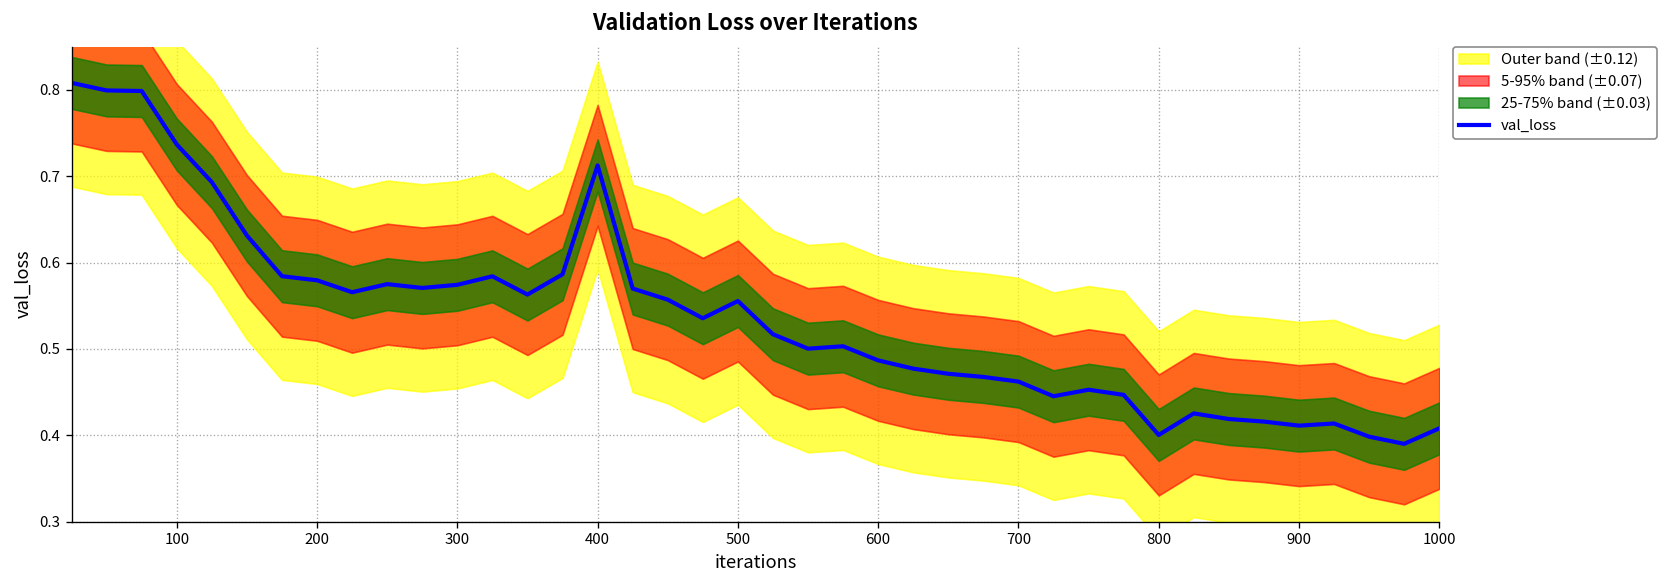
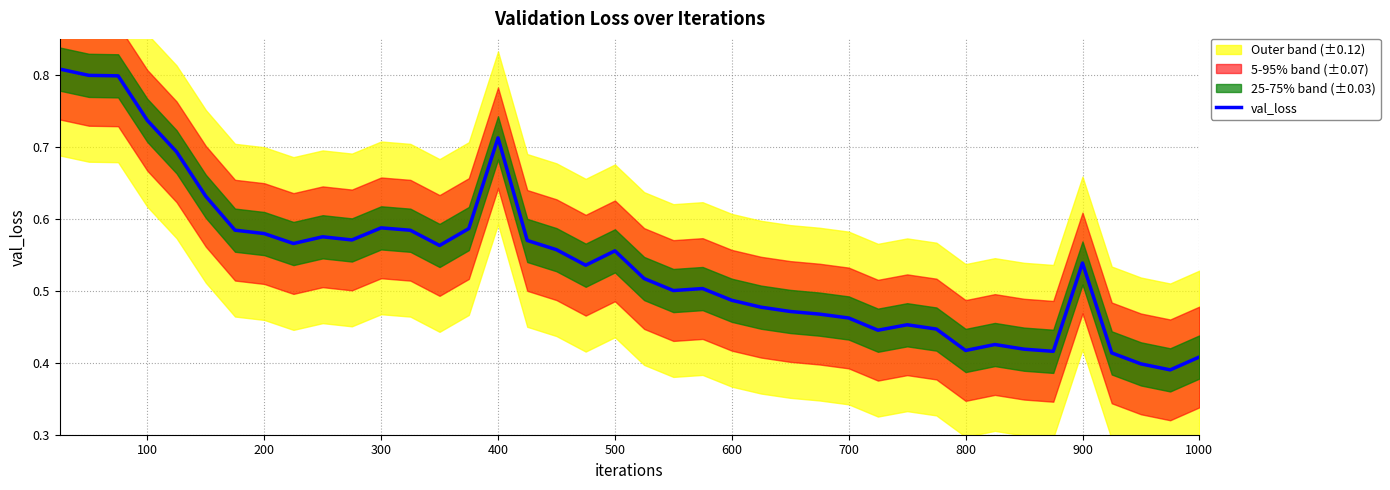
  {
    "val_loss": {
      "100": 0.74,
      "200": 0.58,
-     "300": 0.57,
+     "300": 0.59,
      "400": 0.71,
      "500": 0.56,
      "600": 0.49,
      "700": 0.46,
-     "800": 0.40,
-     "900": 0.41,
+     "800": 0.42,
+     "900": 0.54,
      "1000": 0.41
    }
  }
